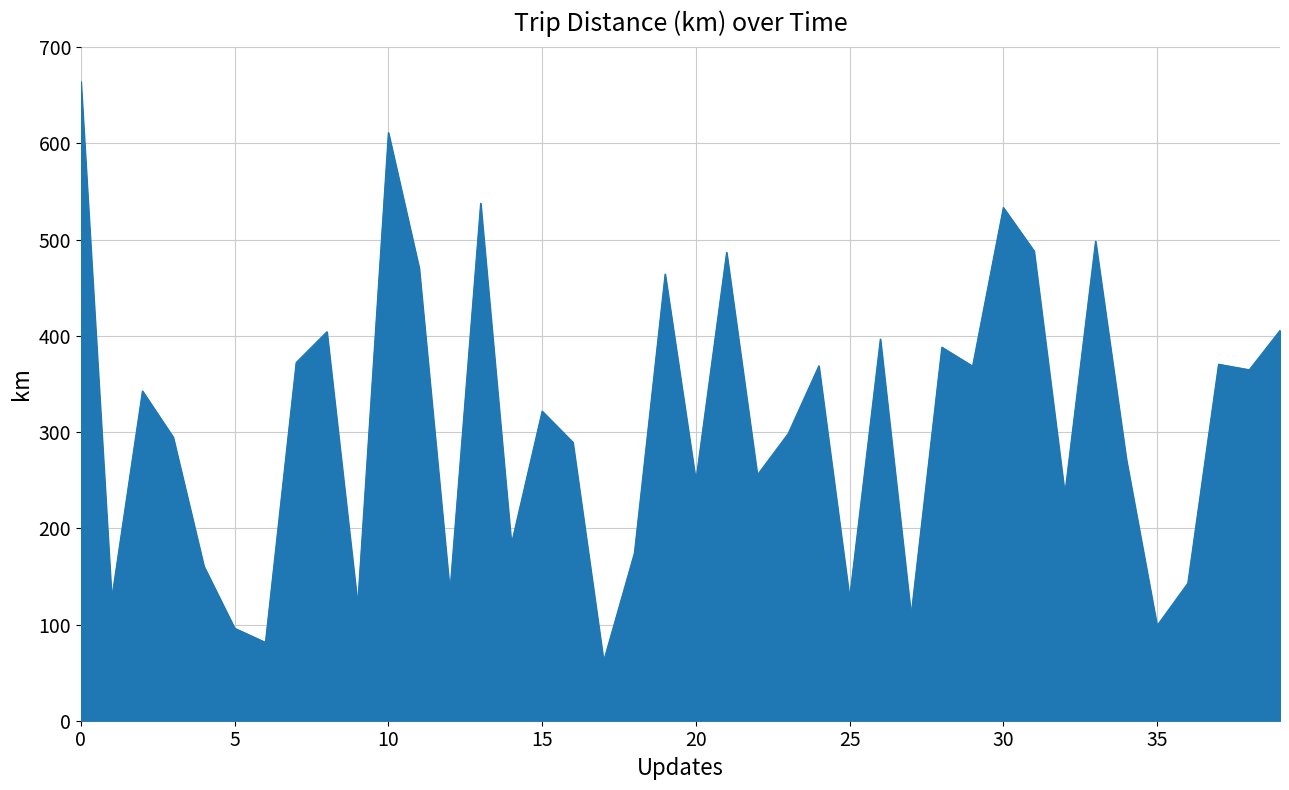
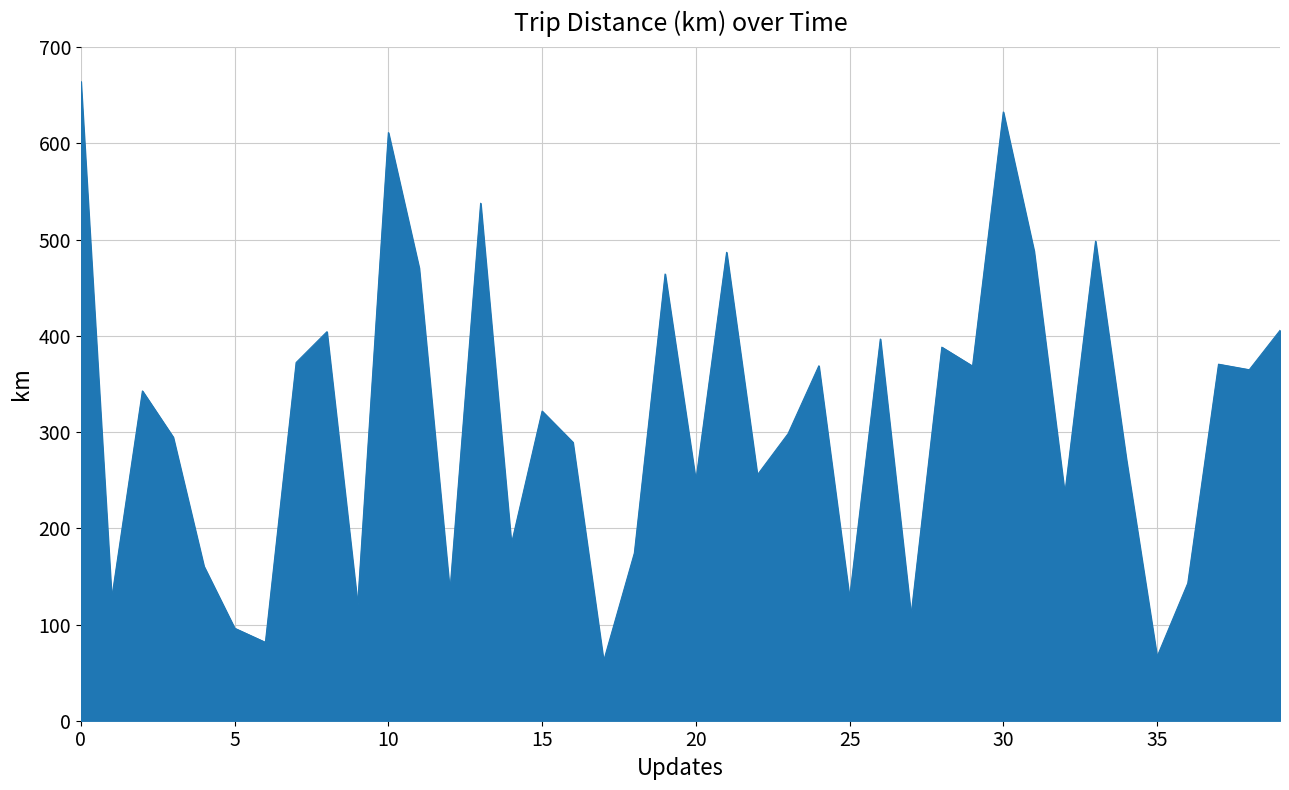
  {
    "0": 660,
    "5": 100,
    "10": 610,
    "15": 320,
    "20": 250,
    "25": 130,
-   "30": 530,
-   "35": 100
+   "30": 630,
+   "35": 70
  }
